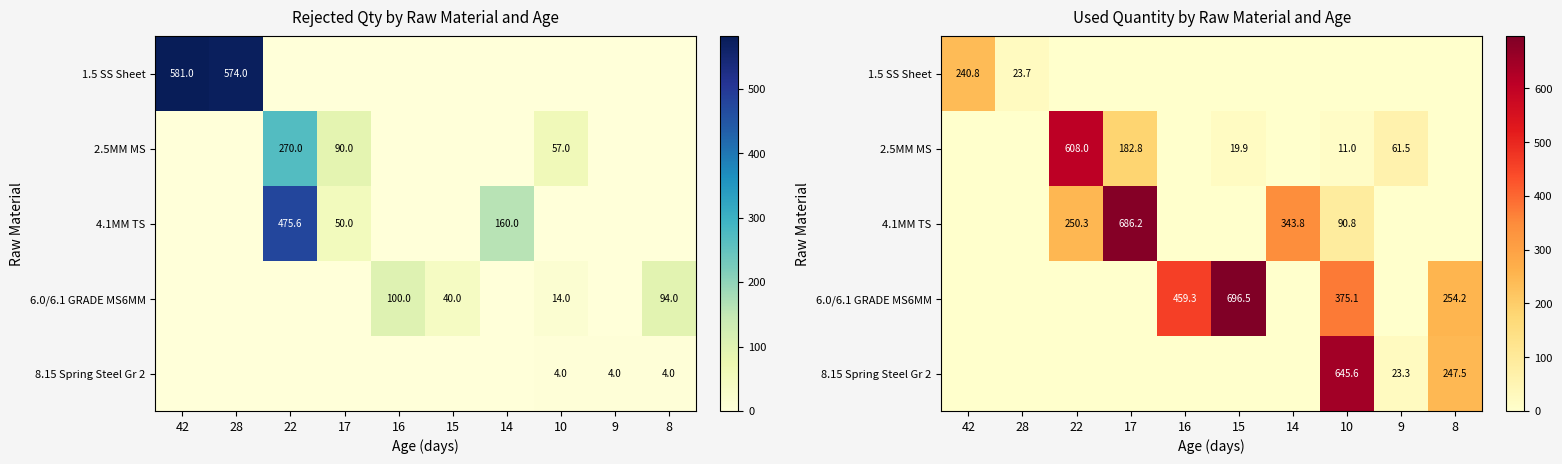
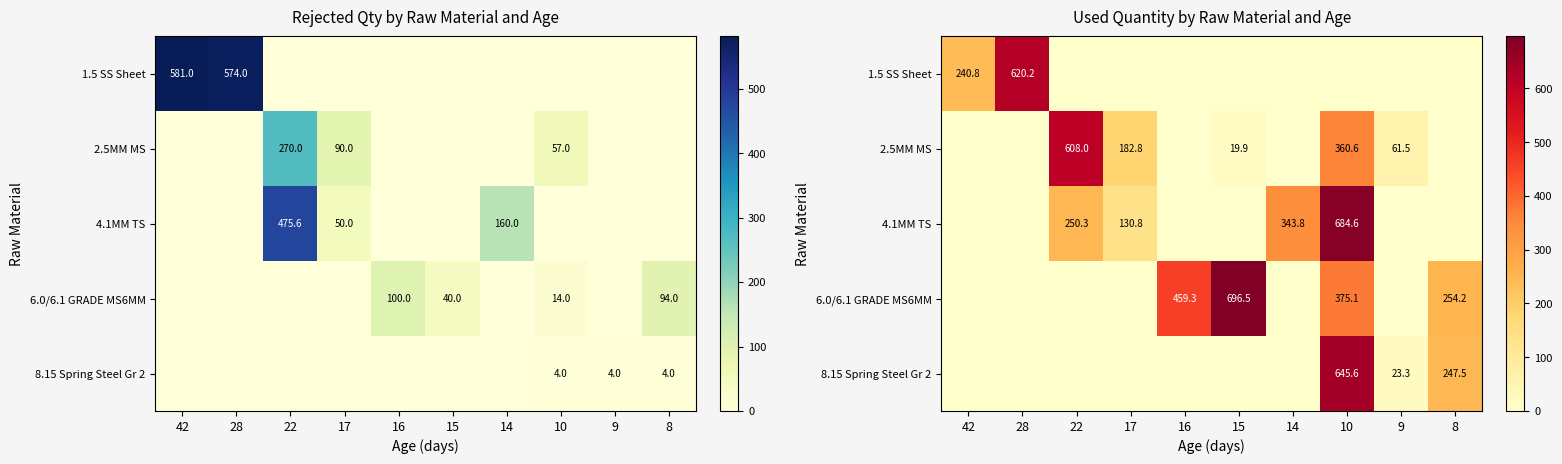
  {
    "Rejected Qty by Raw Material and Age": {
      "1.5 SS Sheet": {
        "42": 581.0,
        "28": 574.0
      },
      "2.5MM MS": {
        "22": 270.0,
        "17": 90.0,
        "10": 57.0
      },
      "4.1MM TS": {
        "22": 475.6,
        "17": 50.0,
        "14": 160.0
      },
      "6.0/6.1 GRADE MS6MM": {
        "16": 100.0,
        "15": 40.0,
        "10": 14.0,
        "8": 94.0
      },
      "8.15 Spring Steel Gr 2": {
        "10": 4.0,
        "9": 4.0,
        "8": 4.0
      }
    },
    "Used Quantity by Raw Material and Age": {
      "1.5 SS Sheet": {
        "42": 240.8,
-       "28": 23.7
+       "28": 620.2
      },
      "2.5MM MS": {
        "22": 608.0,
        "17": 182.8,
        "15": 19.9,
-       "10": 11.0,
+       "10": 360.6,
        "9": 61.5
      },
      "4.1MM TS": {
        "22": 250.3,
-       "17": 686.2,
+       "17": 130.8,
        "14": 343.8,
-       "10": 90.8
+       "10": 684.6
      },
      "6.0/6.1 GRADE MS6MM": {
        "16": 459.3,
        "15": 696.5,
        "10": 375.1,
        "8": 254.2
      },
      "8.15 Spring Steel Gr 2": {
        "10": 645.6,
        "9": 23.3,
        "8": 247.5
      }
    }
  }
